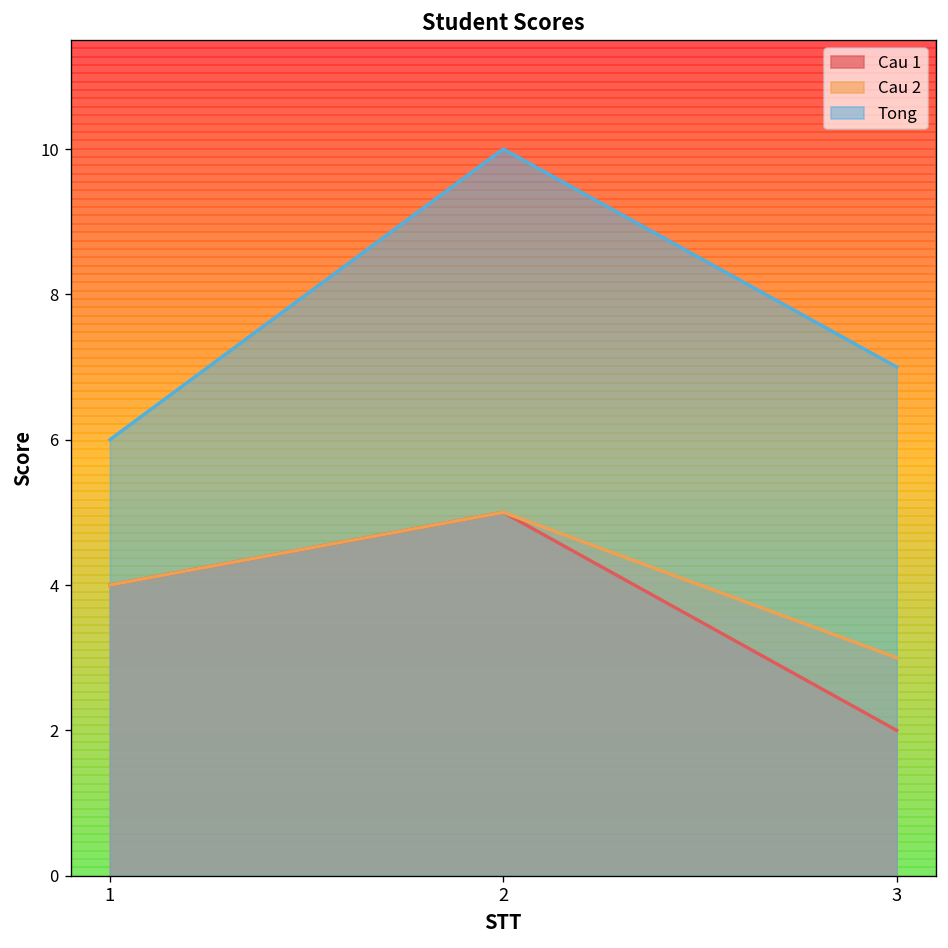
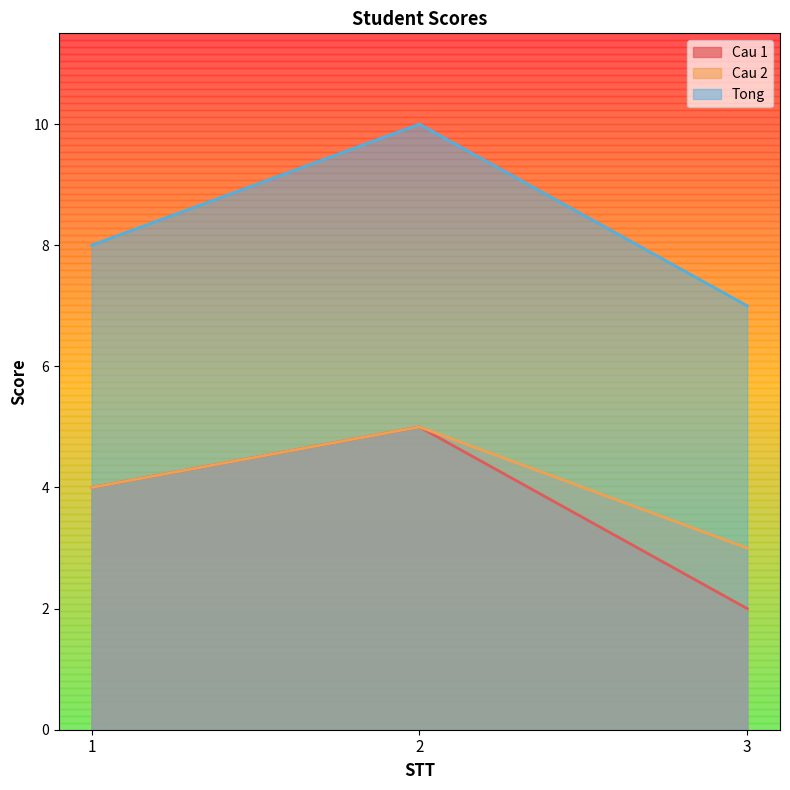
  {
    "Tong": {
-     "1": 6,
+     "1": 8,
      "2": 10,
      "3": 7
    }
  }
